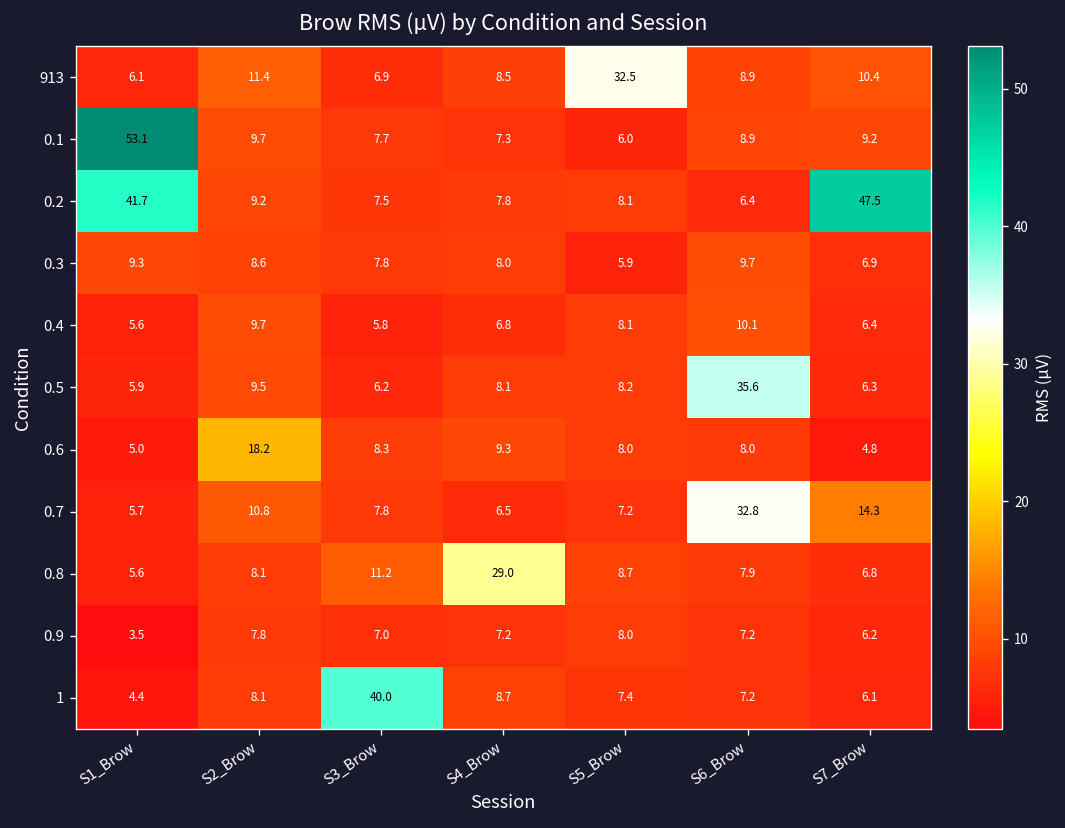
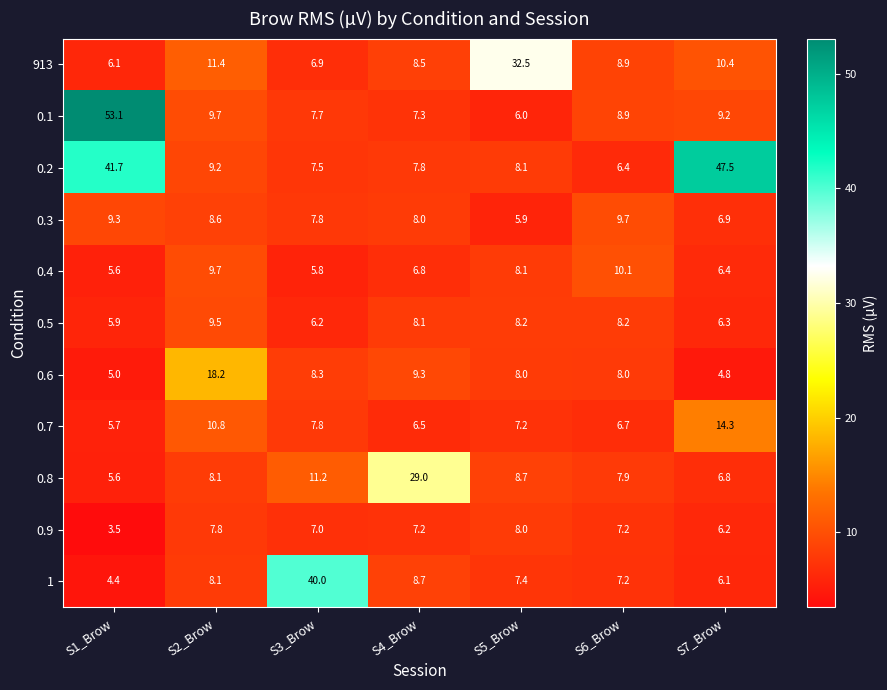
  {
    "913": {
      "S1_Brow": 6.1,
      "S2_Brow": 11.4,
      "S3_Brow": 6.9,
      "S4_Brow": 8.5,
      "S5_Brow": 32.5,
      "S6_Brow": 8.9,
      "S7_Brow": 10.4
    },
    "0.1": {
      "S1_Brow": 53.1,
      "S2_Brow": 9.7,
      "S3_Brow": 7.7,
      "S4_Brow": 7.3,
      "S5_Brow": 6.0,
      "S6_Brow": 8.9,
      "S7_Brow": 9.2
    },
    "0.2": {
      "S1_Brow": 41.7,
      "S2_Brow": 9.2,
      "S3_Brow": 7.5,
      "S4_Brow": 7.8,
      "S5_Brow": 8.1,
      "S6_Brow": 6.4,
      "S7_Brow": 47.5
    },
    "0.3": {
      "S1_Brow": 9.3,
      "S2_Brow": 8.6,
      "S3_Brow": 7.8,
      "S4_Brow": 8.0,
      "S5_Brow": 5.9,
      "S6_Brow": 9.7,
      "S7_Brow": 6.9
    },
    "0.4": {
      "S1_Brow": 5.6,
      "S2_Brow": 9.7,
      "S3_Brow": 5.8,
      "S4_Brow": 6.8,
      "S5_Brow": 8.1,
      "S6_Brow": 10.1,
      "S7_Brow": 6.4
    },
    "0.5": {
      "S1_Brow": 5.9,
      "S2_Brow": 9.5,
      "S3_Brow": 6.2,
      "S4_Brow": 8.1,
      "S5_Brow": 8.2,
-     "S6_Brow": 35.6,
+     "S6_Brow": 8.2,
      "S7_Brow": 6.3
    },
    "0.6": {
      "S1_Brow": 5.0,
      "S2_Brow": 18.2,
      "S3_Brow": 8.3,
      "S4_Brow": 9.3,
      "S5_Brow": 8.0,
      "S6_Brow": 8.0,
      "S7_Brow": 4.8
    },
    "0.7": {
      "S1_Brow": 5.7,
      "S2_Brow": 10.8,
      "S3_Brow": 7.8,
      "S4_Brow": 6.5,
      "S5_Brow": 7.2,
-     "S6_Brow": 32.8,
+     "S6_Brow": 6.7,
      "S7_Brow": 14.3
    },
    "0.8": {
      "S1_Brow": 5.6,
      "S2_Brow": 8.1,
      "S3_Brow": 11.2,
      "S4_Brow": 29.0,
      "S5_Brow": 8.7,
      "S6_Brow": 7.9,
      "S7_Brow": 6.8
    },
    "0.9": {
      "S1_Brow": 3.5,
      "S2_Brow": 7.8,
      "S3_Brow": 7.0,
      "S4_Brow": 7.2,
      "S5_Brow": 8.0,
      "S6_Brow": 7.2,
      "S7_Brow": 6.2
    },
    "1": {
      "S1_Brow": 4.4,
      "S2_Brow": 8.1,
      "S3_Brow": 40.0,
      "S4_Brow": 8.7,
      "S5_Brow": 7.4,
      "S6_Brow": 7.2,
      "S7_Brow": 6.1
    }
  }
